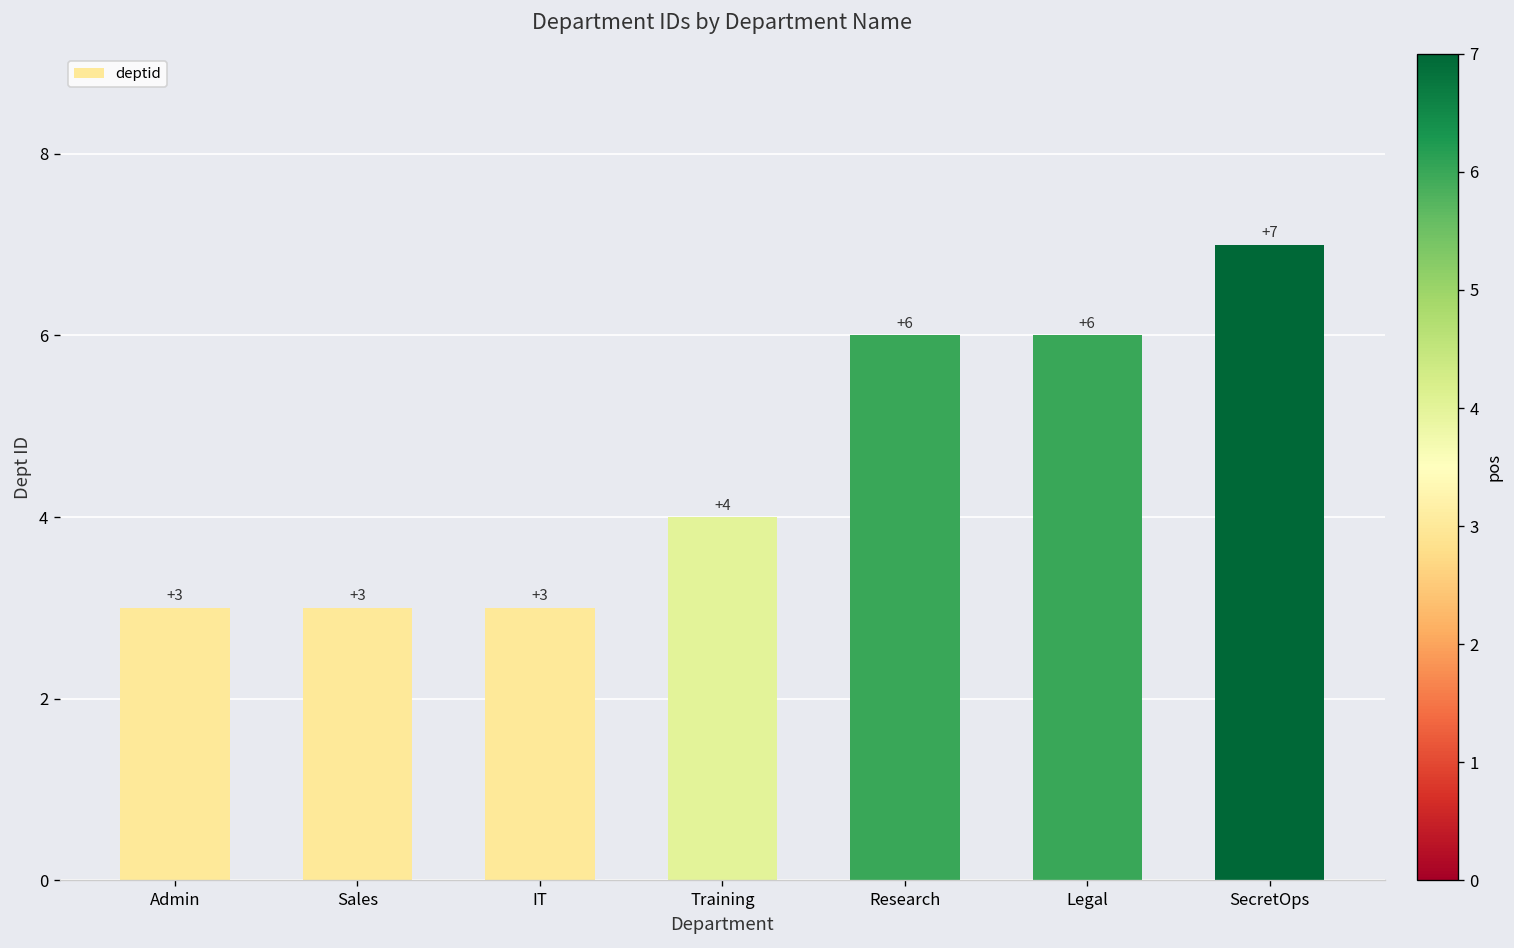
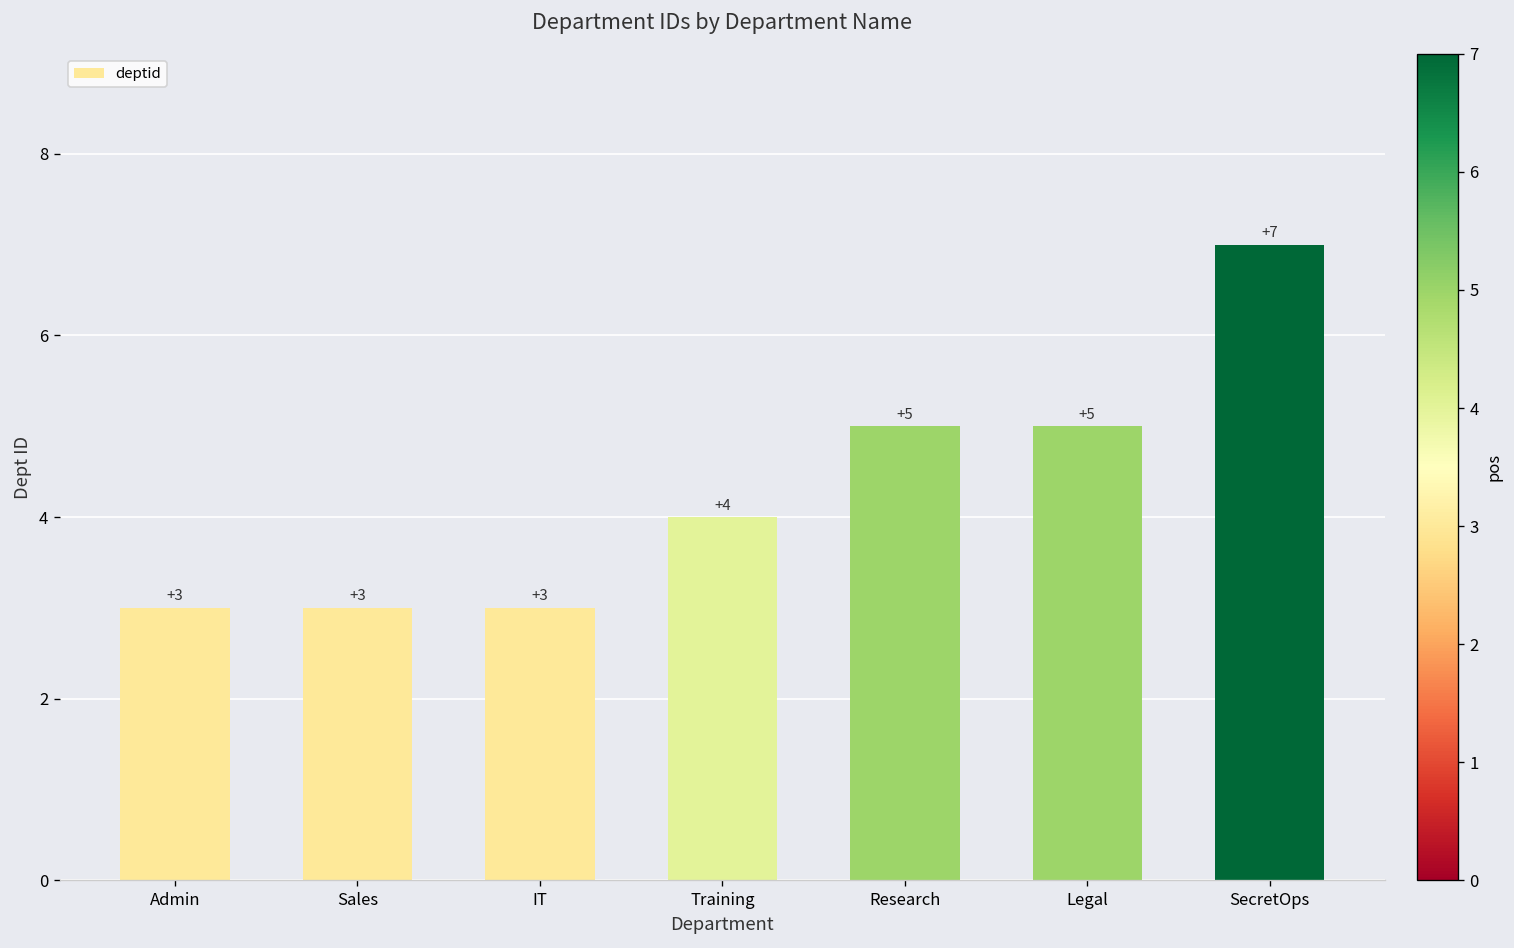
  {
    "Admin": "+3",
    "Sales": "+3",
    "IT": "+3",
    "Training": "+4",
-   "Research": "+6",
-   "Legal": "+6",
+   "Research": "+5",
+   "Legal": "+5",
    "SecretOps": "+7"
  }
